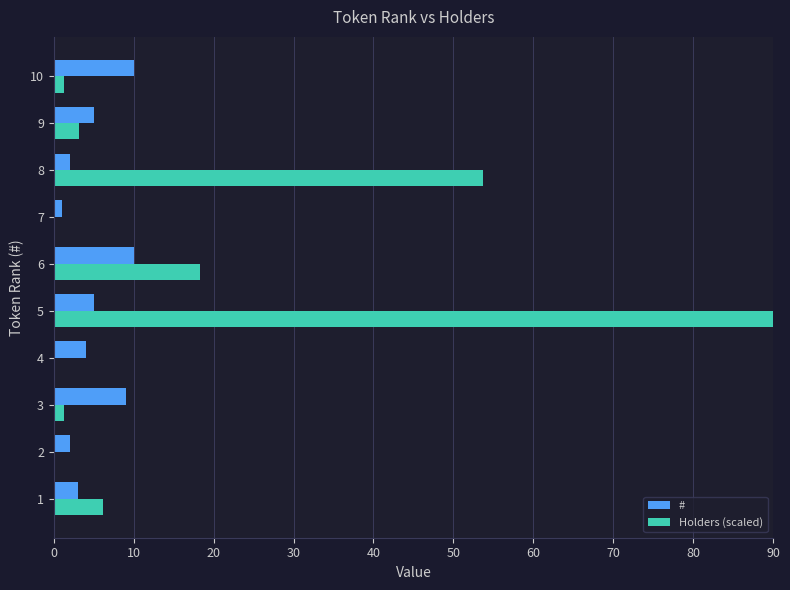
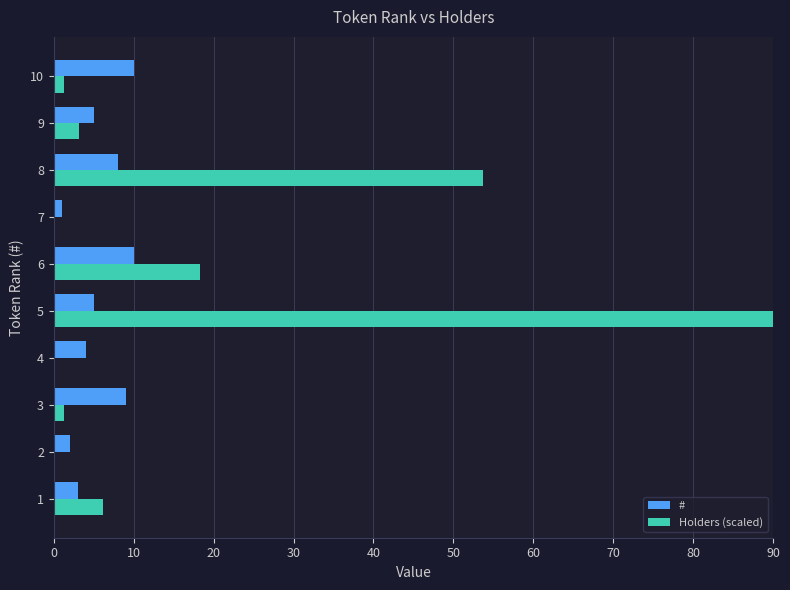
  {
    "#": {
      "10": 10,
      "9": 5,
-     "8": 2,
+     "8": 8,
      "7": 1,
      "6": 10,
      "5": 5,
      "4": 4,
      "3": 9,
      "2": 2,
      "1": 3
    },
    "Holders (scaled)": {
      "10": 1,
      "9": 3,
      "8": 54,
      "6": 18,
      "5": 90,
      "3": 1,
      "2": 0,
      "1": 6
    }
  }
